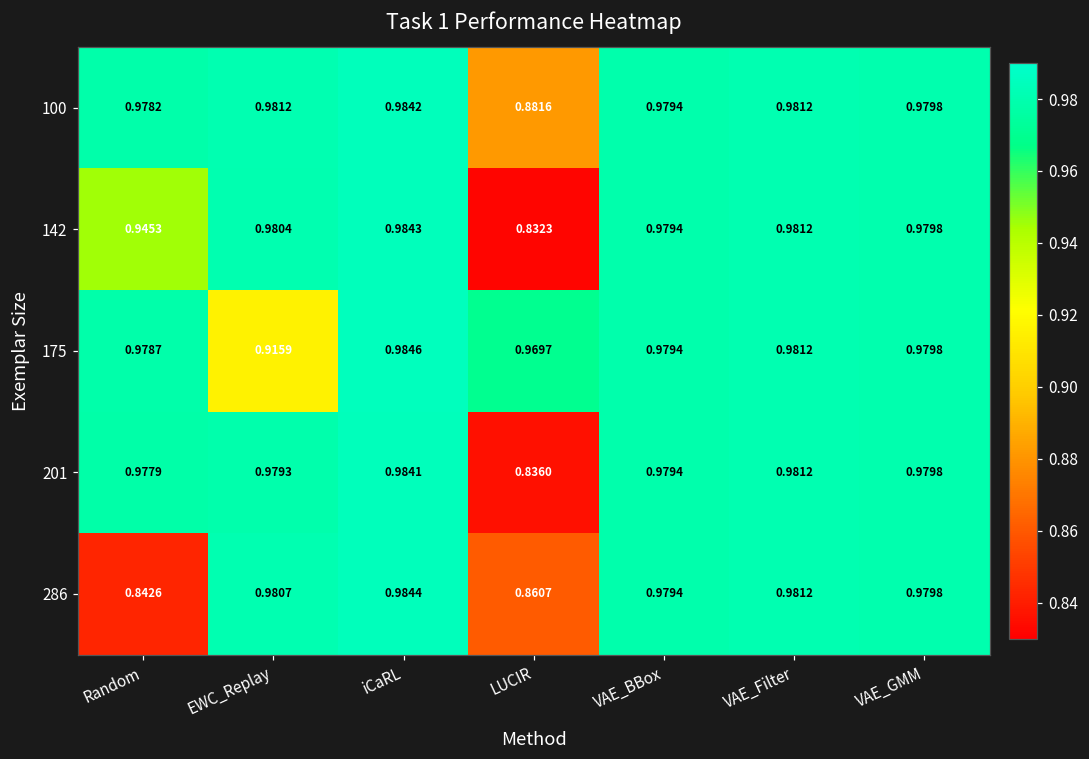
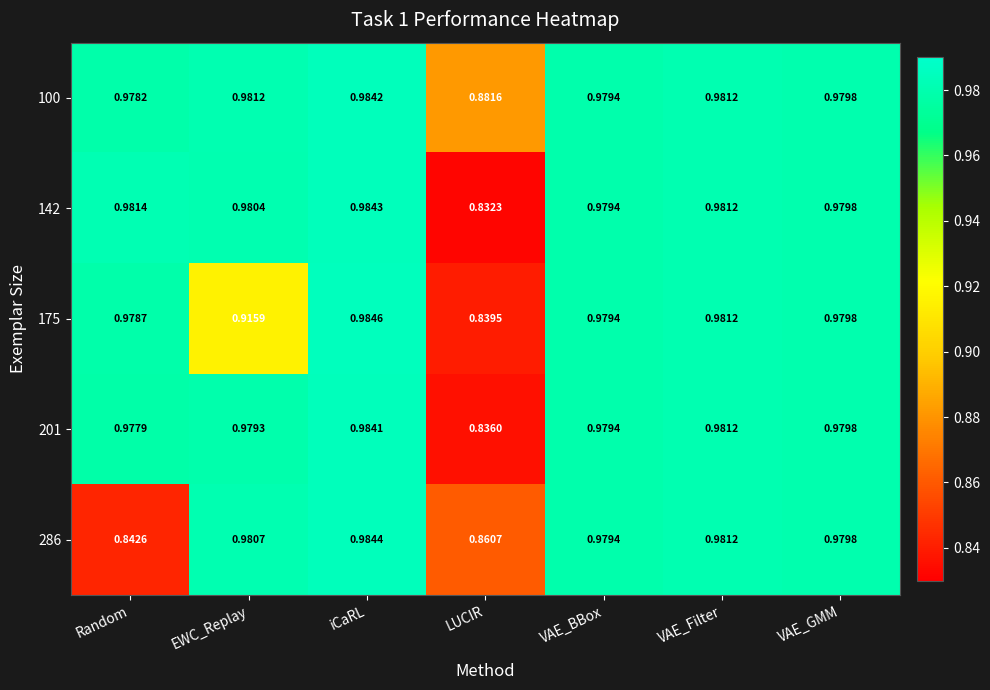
  {
    "100": {
      "Random": 0.9782,
      "EWC_Replay": 0.9812,
      "iCaRL": 0.9842,
      "LUCIR": 0.8816,
      "VAE_BBox": 0.9794,
      "VAE_Filter": 0.9812,
      "VAE_GMM": 0.9798
    },
    "142": {
-     "Random": 0.9453,
+     "Random": 0.9814,
      "EWC_Replay": 0.9804,
      "iCaRL": 0.9843,
      "LUCIR": 0.8323,
      "VAE_BBox": 0.9794,
      "VAE_Filter": 0.9812,
      "VAE_GMM": 0.9798
    },
    "175": {
      "Random": 0.9787,
      "EWC_Replay": 0.9159,
      "iCaRL": 0.9846,
-     "LUCIR": 0.9697,
+     "LUCIR": 0.8395,
      "VAE_BBox": 0.9794,
      "VAE_Filter": 0.9812,
      "VAE_GMM": 0.9798
    },
    "201": {
      "Random": 0.9779,
      "EWC_Replay": 0.9793,
      "iCaRL": 0.9841,
      "LUCIR": 0.8360,
      "VAE_BBox": 0.9794,
      "VAE_Filter": 0.9812,
      "VAE_GMM": 0.9798
    },
    "286": {
      "Random": 0.8426,
      "EWC_Replay": 0.9807,
      "iCaRL": 0.9844,
      "LUCIR": 0.8607,
      "VAE_BBox": 0.9794,
      "VAE_Filter": 0.9812,
      "VAE_GMM": 0.9798
    }
  }
